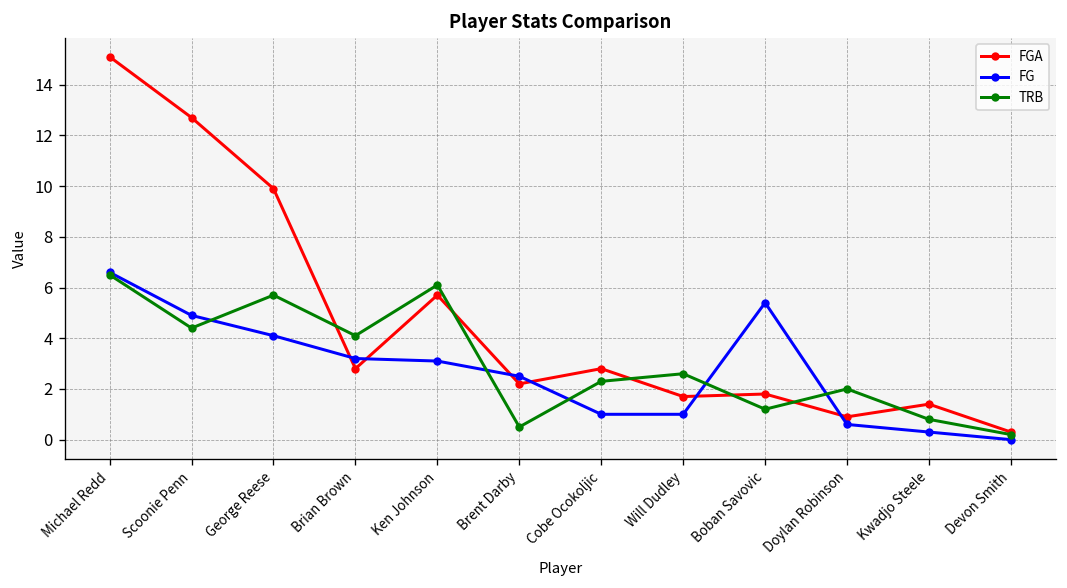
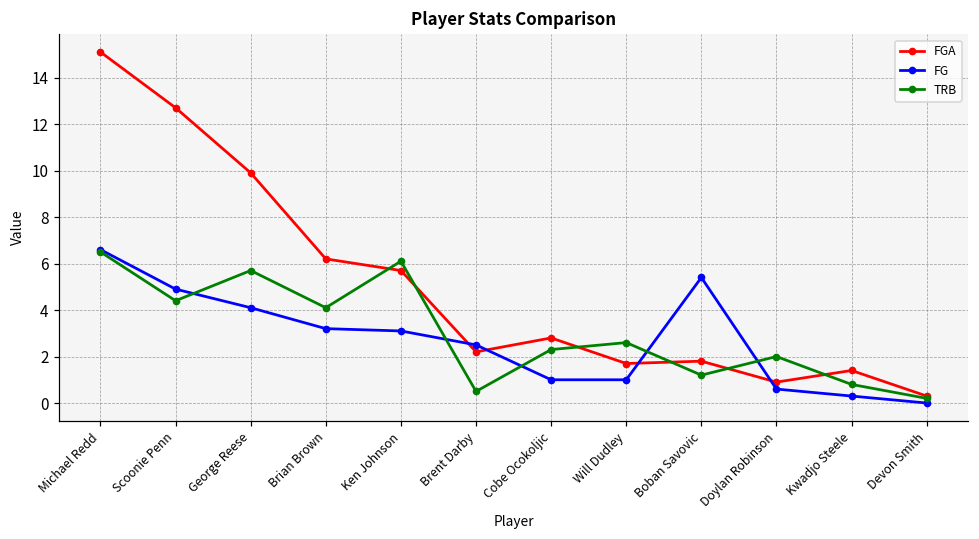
  {
    "FGA": {
      "Michael Redd": 15.1,
      "Scoonie Penn": 12.7,
      "George Reese": 9.9,
-     "Brian Brown": 2.8,
+     "Brian Brown": 6.2,
      "Ken Johnson": 5.7,
      "Brent Darby": 2.2,
      "Cobe Ocokoljic": 2.8,
      "Will Dudley": 1.7,
      "Boban Savovic": 1.8,
      "Doylan Robinson": 0.9,
      "Kwadjo Steele": 1.4
    },
    "FG": {
      "Scoonie Penn": 4.9,
      "George Reese": 4.1,
      "Brian Brown": 3.2,
      "Ken Johnson": 3.1,
      "Brent Darby": 2.5,
      "Cobe Ocokoljic": 1.0,
      "Will Dudley": 1.0,
      "Boban Savovic": 5.4,
      "Doylan Robinson": 0.6,
      "Kwadjo Steele": 0.3,
      "Devon Smith": 0.0
    },
    "TRB": {
      "Scoonie Penn": 4.4,
      "George Reese": 5.7,
      "Brian Brown": 4.1,
      "Ken Johnson": 6.1,
      "Brent Darby": 0.5,
      "Cobe Ocokoljic": 2.3,
      "Will Dudley": 2.6,
      "Boban Savovic": 1.2,
      "Doylan Robinson": 2.0,
      "Kwadjo Steele": 0.8
    }
  }
